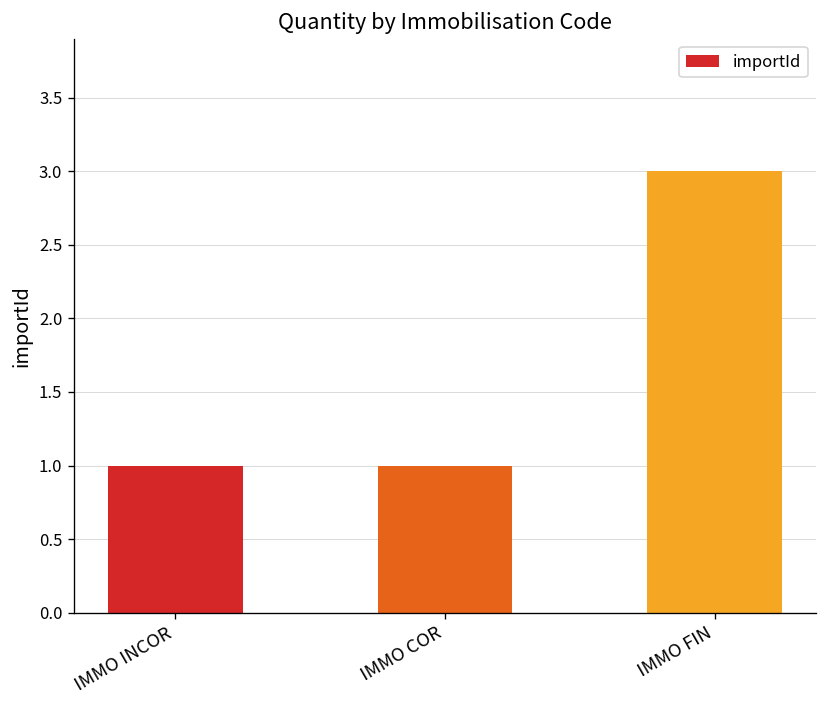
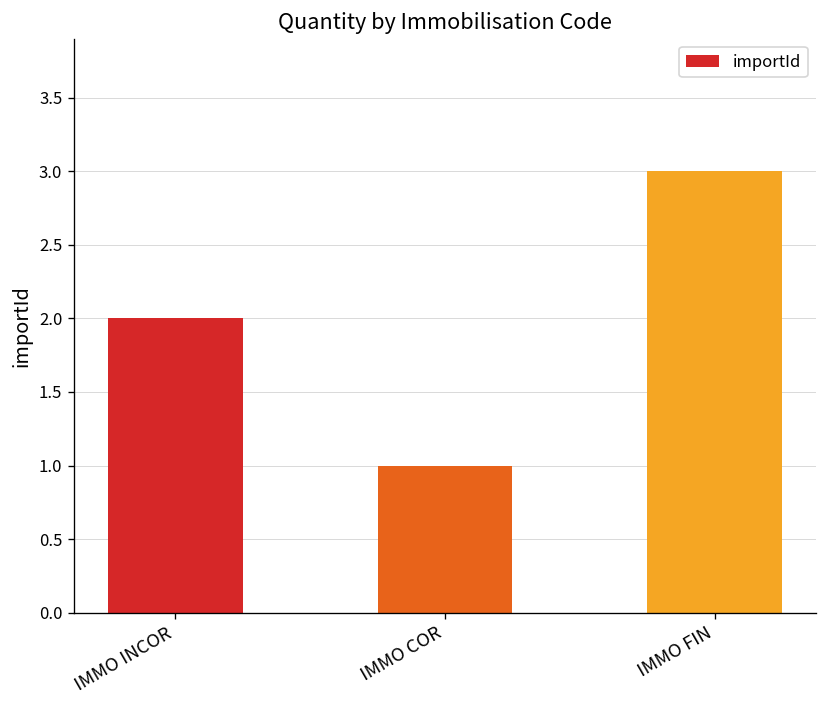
  {
-   "IMMO INCOR": 1,
+   "IMMO INCOR": 2,
    "IMMO COR": 1,
    "IMMO FIN": 3
  }
